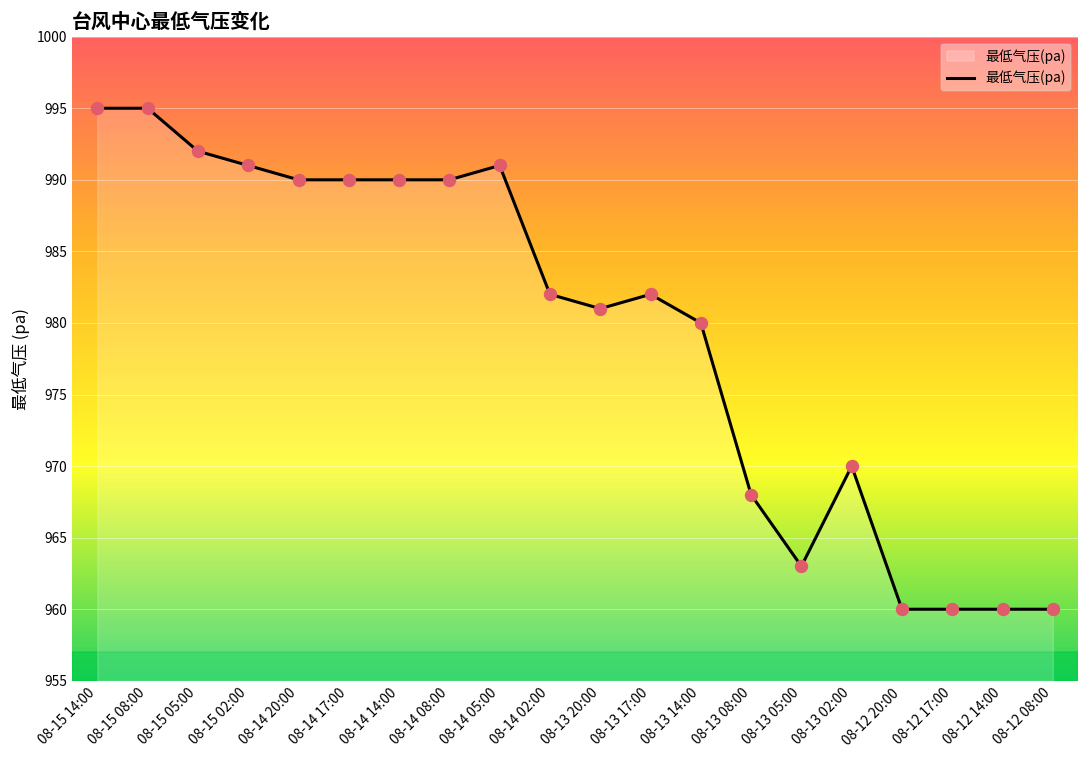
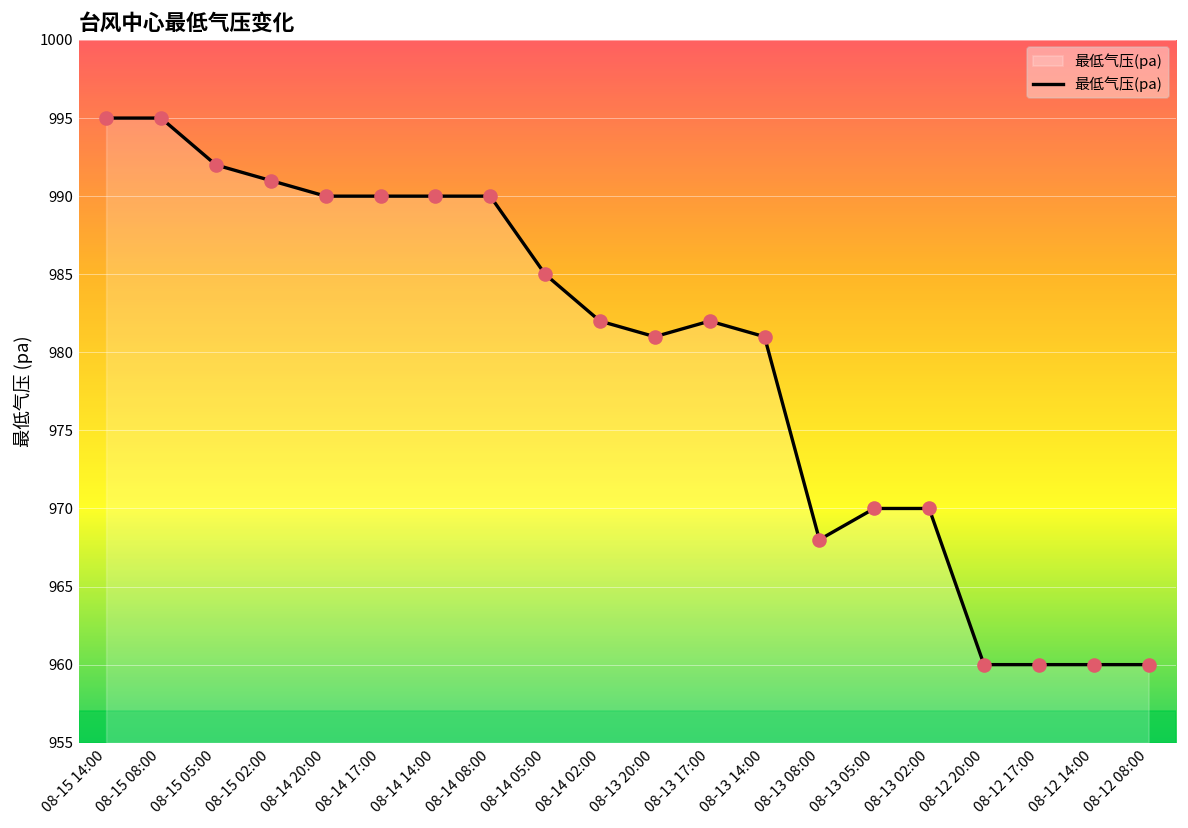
  {
    "08-15 14:00": 995,
    "08-15 08:00": 995,
    "08-15 05:00": 992,
    "08-15 02:00": 991,
    "08-14 20:00": 990,
    "08-14 17:00": 990,
    "08-14 14:00": 990,
    "08-14 08:00": 990,
-   "08-14 05:00": 991,
+   "08-14 05:00": 985,
    "08-14 02:00": 982,
    "08-13 20:00": 981,
    "08-13 17:00": 982,
-   "08-13 14:00": 980,
+   "08-13 14:00": 981,
    "08-13 08:00": 968,
-   "08-13 05:00": 963,
+   "08-13 05:00": 970,
    "08-13 02:00": 970,
    "08-12 20:00": 960,
    "08-12 17:00": 960,
    "08-12 14:00": 960,
    "08-12 08:00": 960
  }
